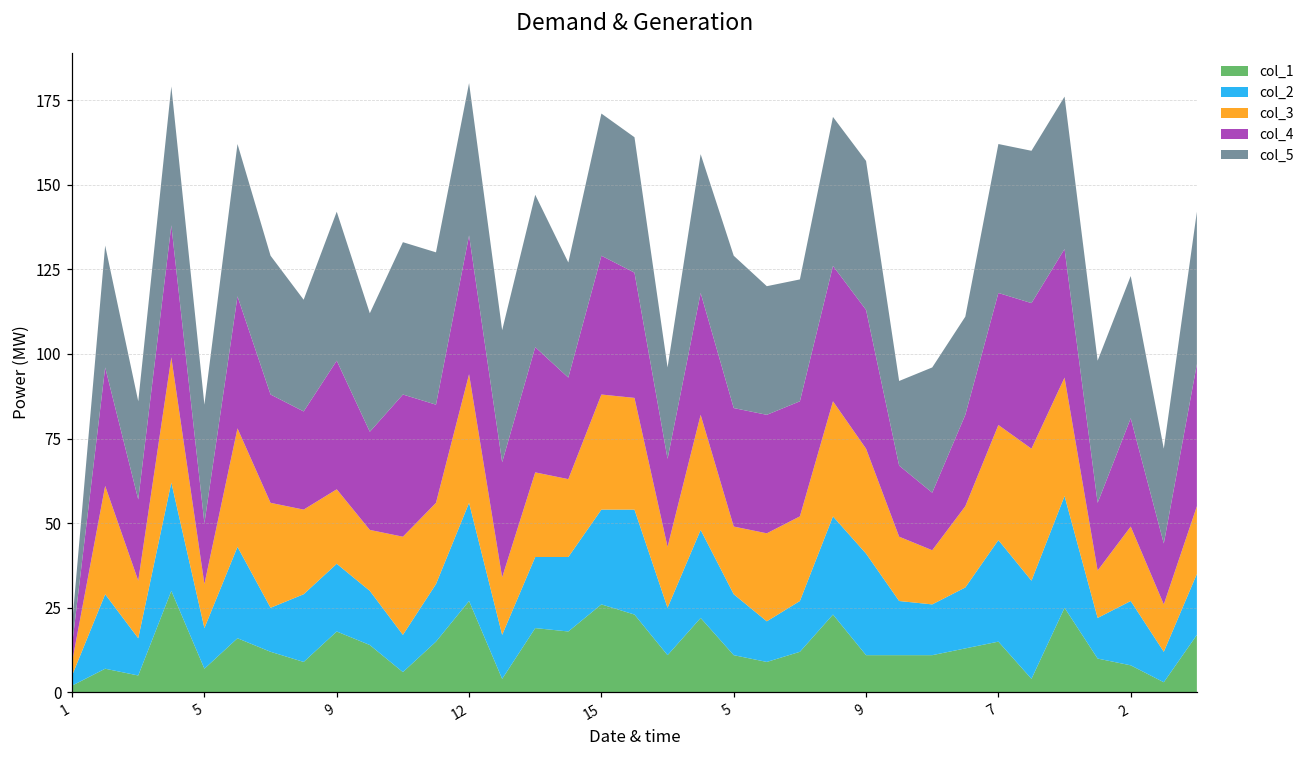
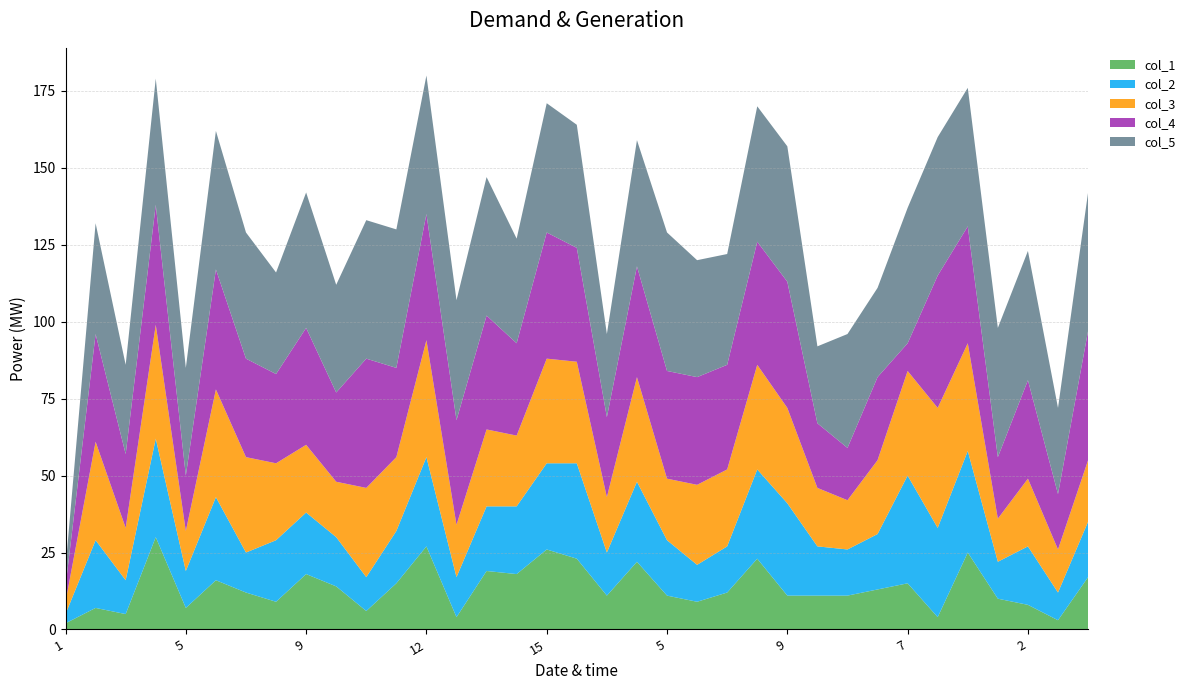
  {
    "col_1": {
      "7": 15
    },
    "col_2": {
-     "7": 30
+     "7": 35
    },
    "col_3": {
      "7": 34
    },
    "col_4": {
-     "7": 39
+     "7": 9
    },
    "col_5": {
      "7": 44
    }
  }
